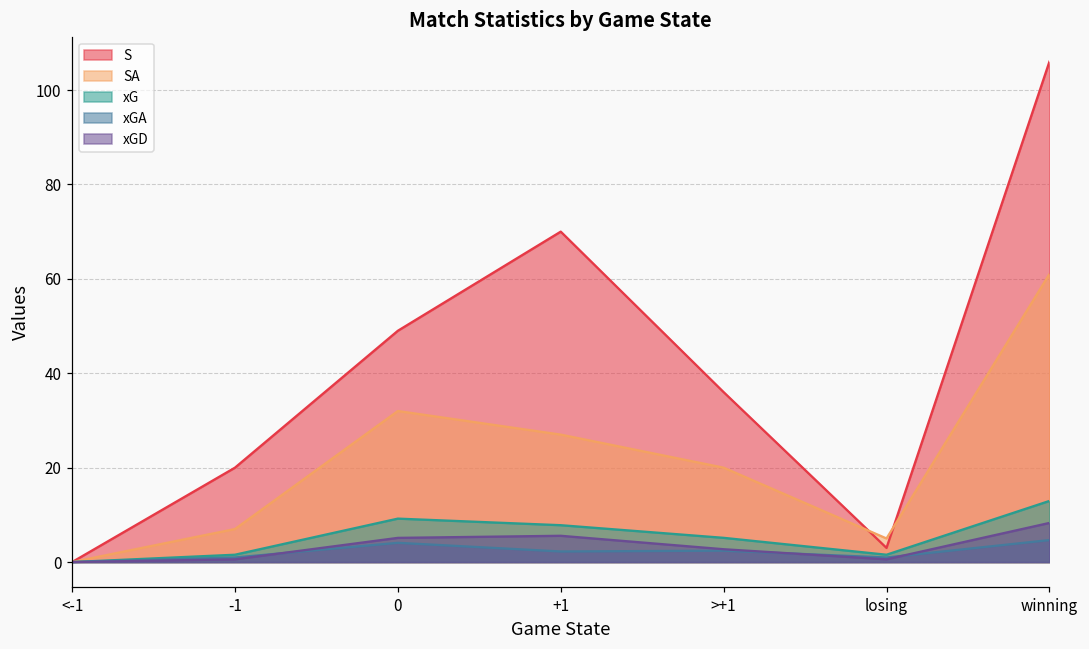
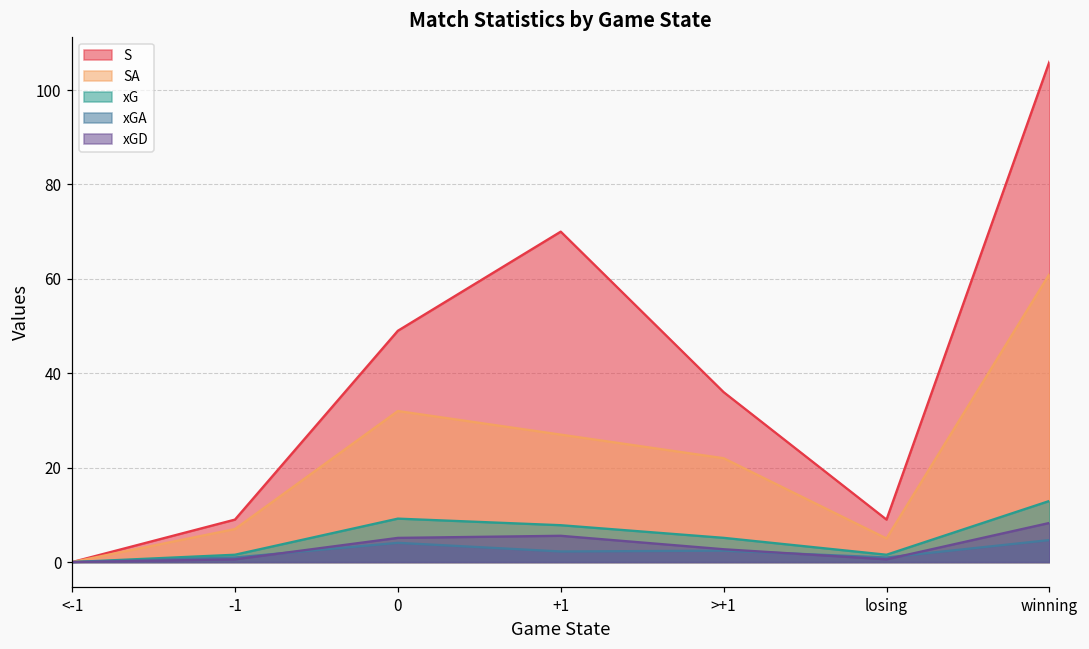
  {
    "S": {
-     "-1": 20,
+     "-1": 9,
      "0": 49,
      "+1": 70,
      ">+1": 36,
-     "losing": 3,
+     "losing": 9,
      "winning": 106
    },
    "SA": {
      "-1": 7,
      "0": 32,
      "+1": 27,
-     ">+1": 20,
+     ">+1": 22,
      "losing": 5,
      "winning": 61
    }
  }
